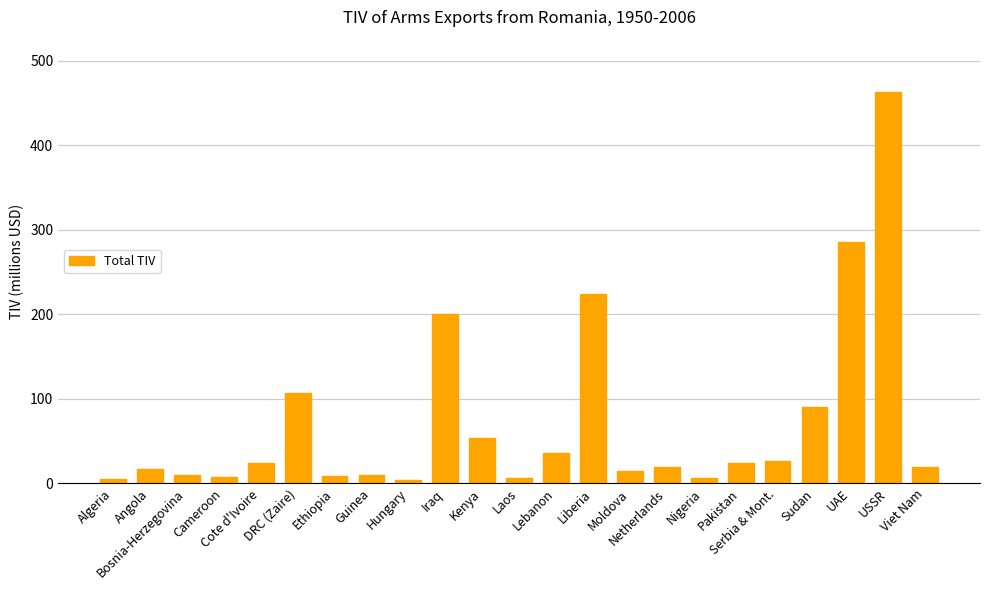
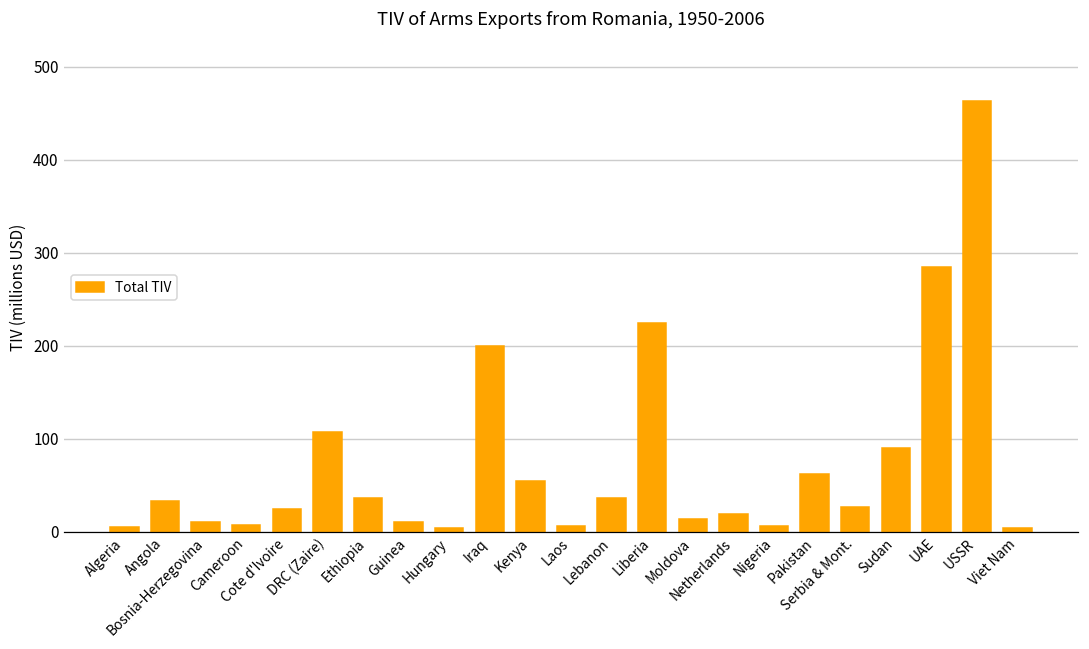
  {
    "Algeria": 10,
-   "Angola": 20,
+   "Angola": 30,
    "Bosnia-Herzegovina": 10,
    "Cameroon": 10,
    "Cote d'Ivoire": 20,
    "DRC (Zaire)": 110,
-   "Ethiopia": 10,
+   "Ethiopia": 40,
    "Guinea": 10,
    "Hungary": 0,
    "Iraq": 200,
    "Kenya": 50,
    "Laos": 10,
    "Lebanon": 40,
    "Liberia": 220,
    "Moldova": 10,
    "Netherlands": 20,
    "Nigeria": 10,
-   "Pakistan": 20,
+   "Pakistan": 60,
    "Serbia & Mont.": 30,
    "Sudan": 90,
    "UAE": 290,
    "USSR": 460,
-   "Viet Nam": 20
+   "Viet Nam": 0
  }
